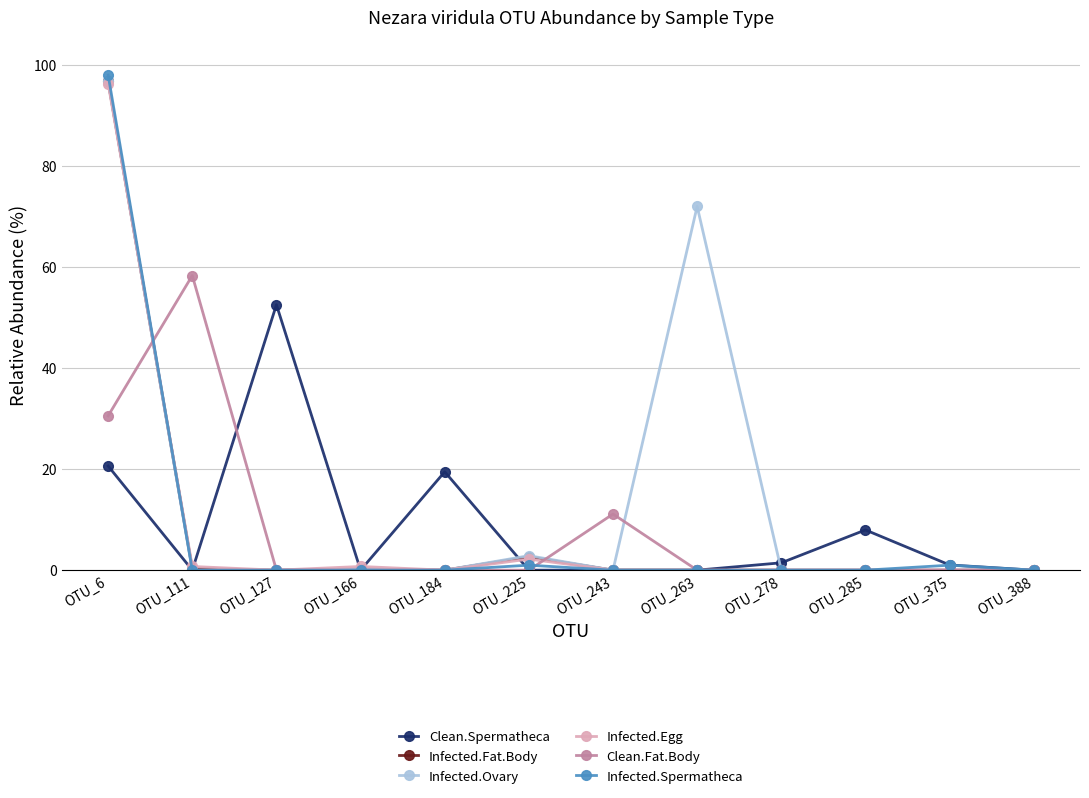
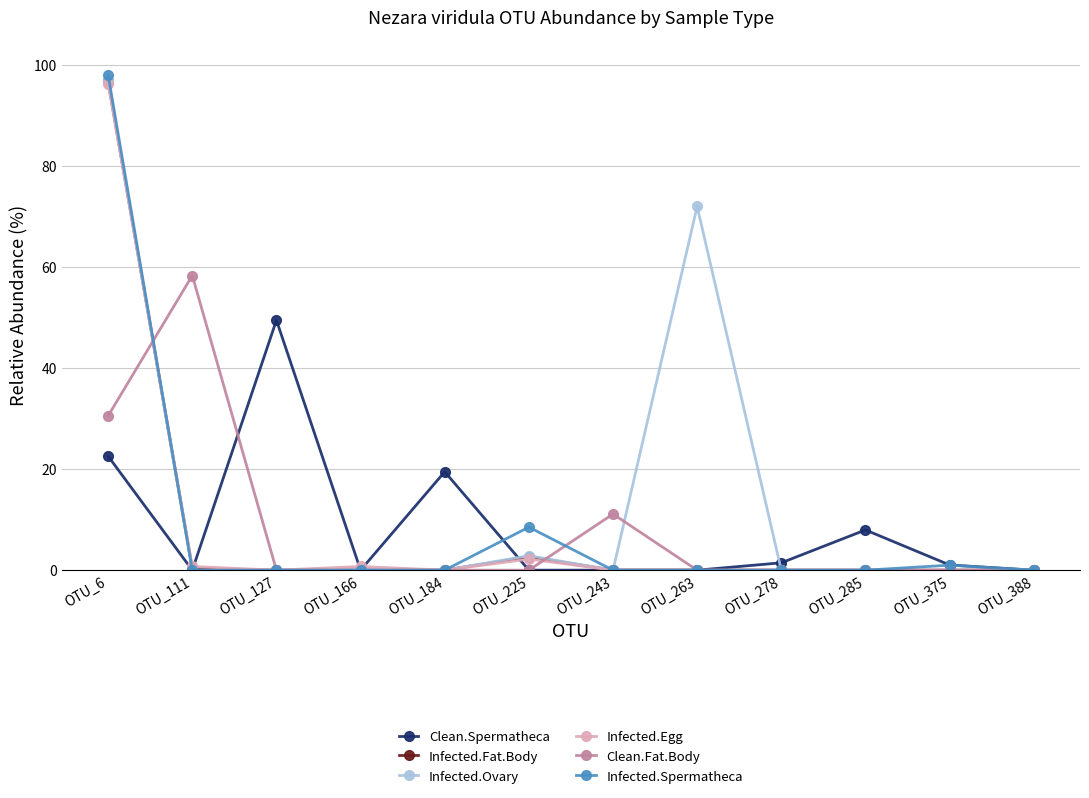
  {
    "Clean.Spermatheca": {
-     "OTU_6": 21,
-     "OTU_127": 53,
+     "OTU_6": 23,
+     "OTU_127": 49,
      "OTU_184": 19,
      "OTU_278": 1,
      "OTU_285": 8
    },
    "Infected.Ovary": {
      "OTU_263": 72
    },
    "Infected.Spermatheca": {
      "OTU_6": 98,
-     "OTU_225": 1
+     "OTU_225": 9
    }
  }
